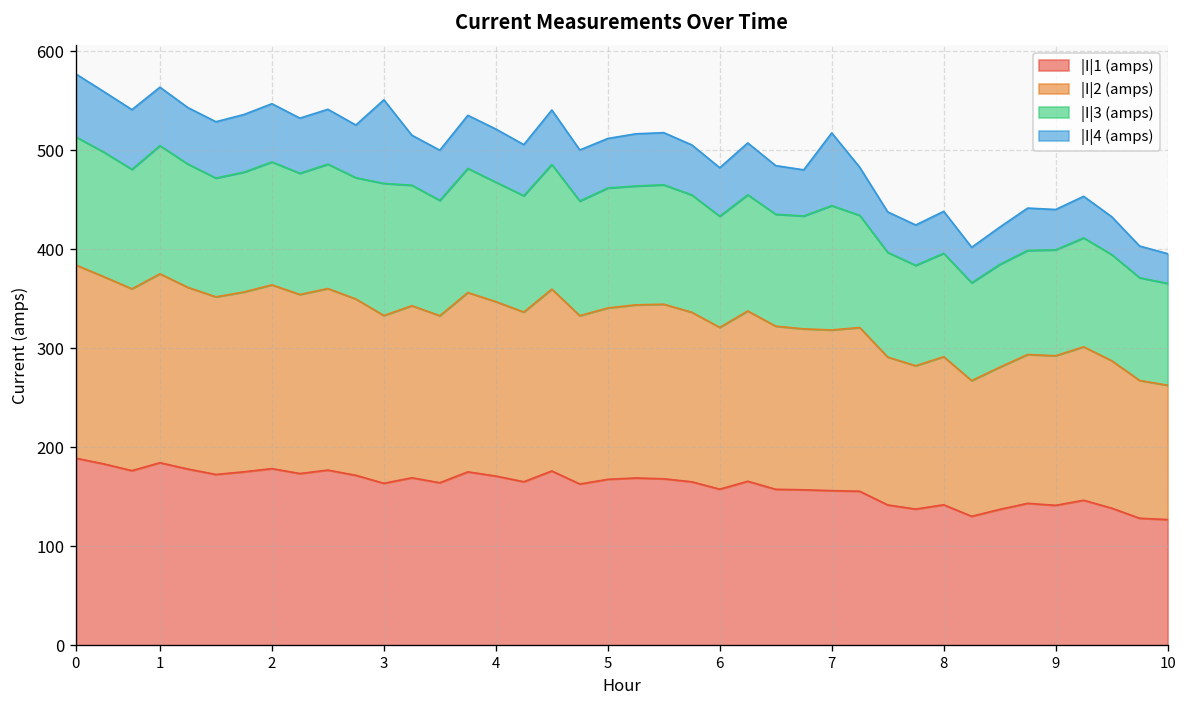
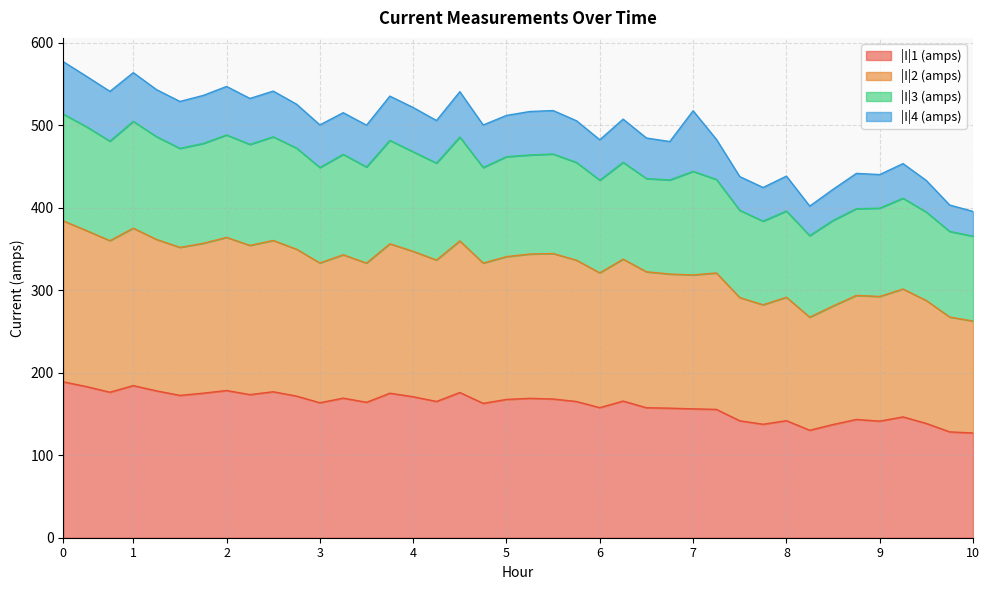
  {
    "|I|3 (amps)": {
      "0": 130,
-     "3": 130,
+     "3": 120,
      "7": 130
    },
    "|I|4 (amps)": {
      "0": 60,
-     "3": 80,
+     "3": 50,
      "7": 70
    }
  }
